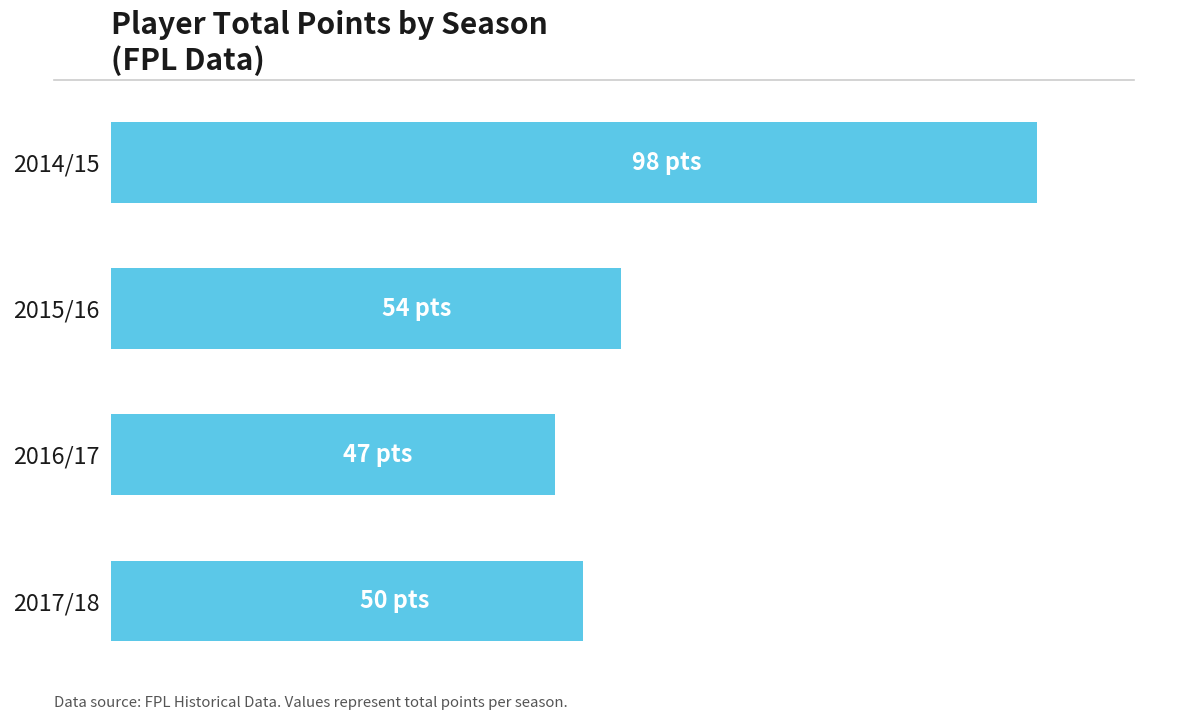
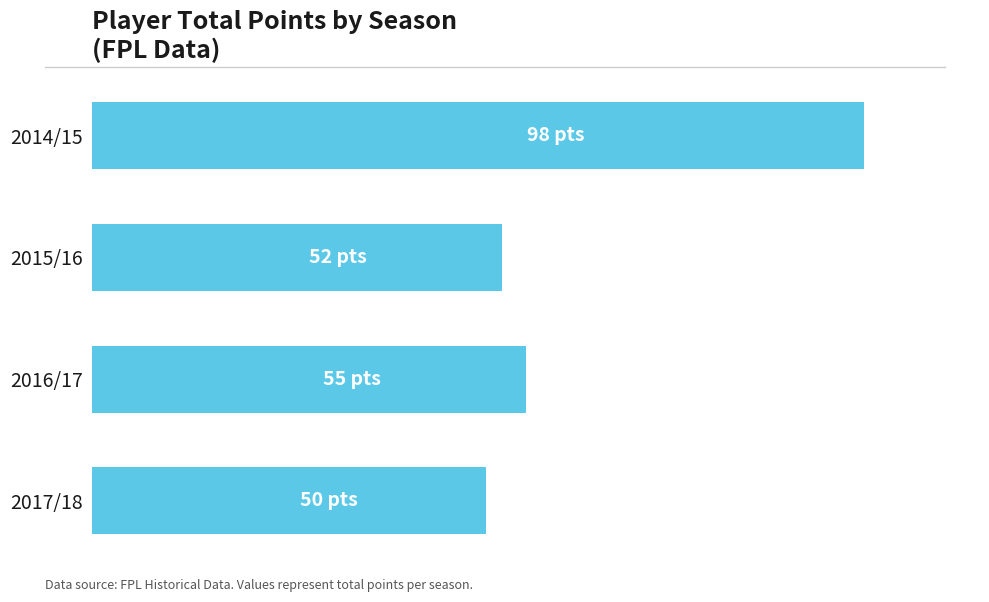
  {
    "2014/15": 98,
-   "2015/16": 54,
-   "2016/17": 47,
+   "2015/16": 52,
+   "2016/17": 55,
    "2017/18": 50
  }
